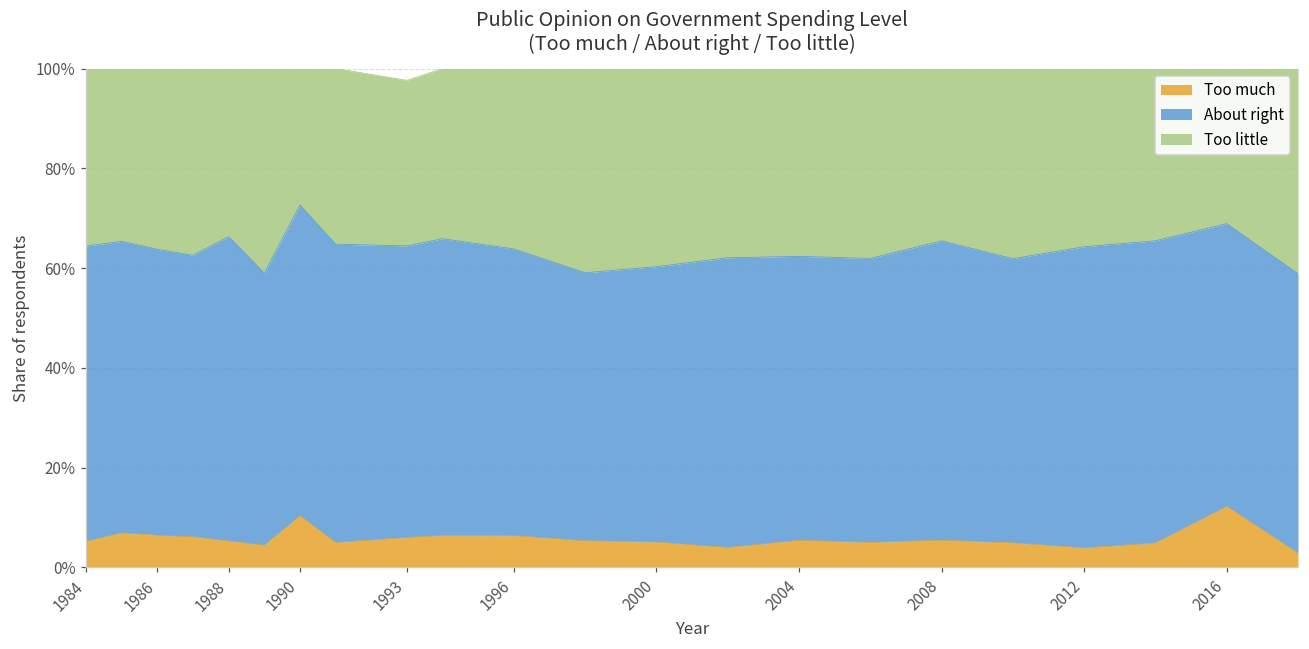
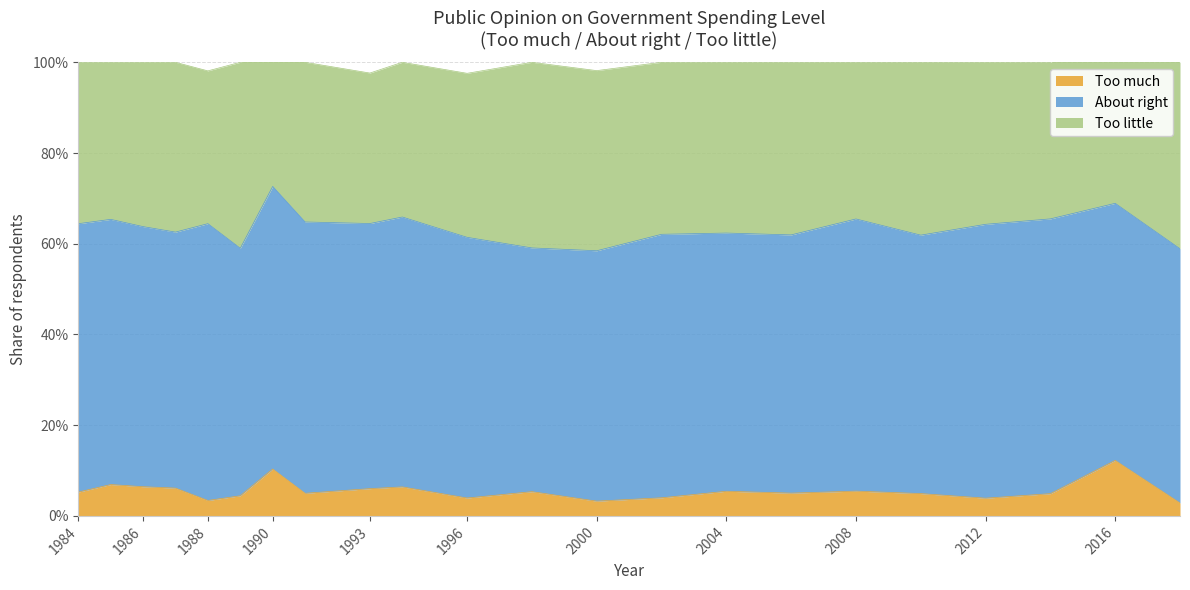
  {
    "Too much": {
      "1984": "5%",
      "1986": "6%",
-     "1988": "5%",
+     "1988": "3%",
      "1990": "10%",
      "1993": "6%",
-     "1996": "6%",
-     "2000": "5%",
+     "1996": "4%",
+     "2000": "3%",
      "2004": "5%",
      "2008": "5%",
      "2012": "4%",
      "2016": "12%"
    },
    "About right": {
      "1984": "59%",
      "1986": "57%",
      "1988": "61%",
      "1990": "62%",
      "1993": "58%",
      "1996": "57%",
      "2000": "55%",
      "2004": "57%",
      "2008": "60%",
      "2012": "60%",
      "2016": "57%"
    },
    "Too little": {
      "1984": "36%",
      "1986": "36%",
      "1988": "34%",
      "1993": "33%",
      "1996": "36%",
      "2000": "40%",
      "2004": "38%",
      "2008": "35%",
      "2012": "36%"
    }
  }
